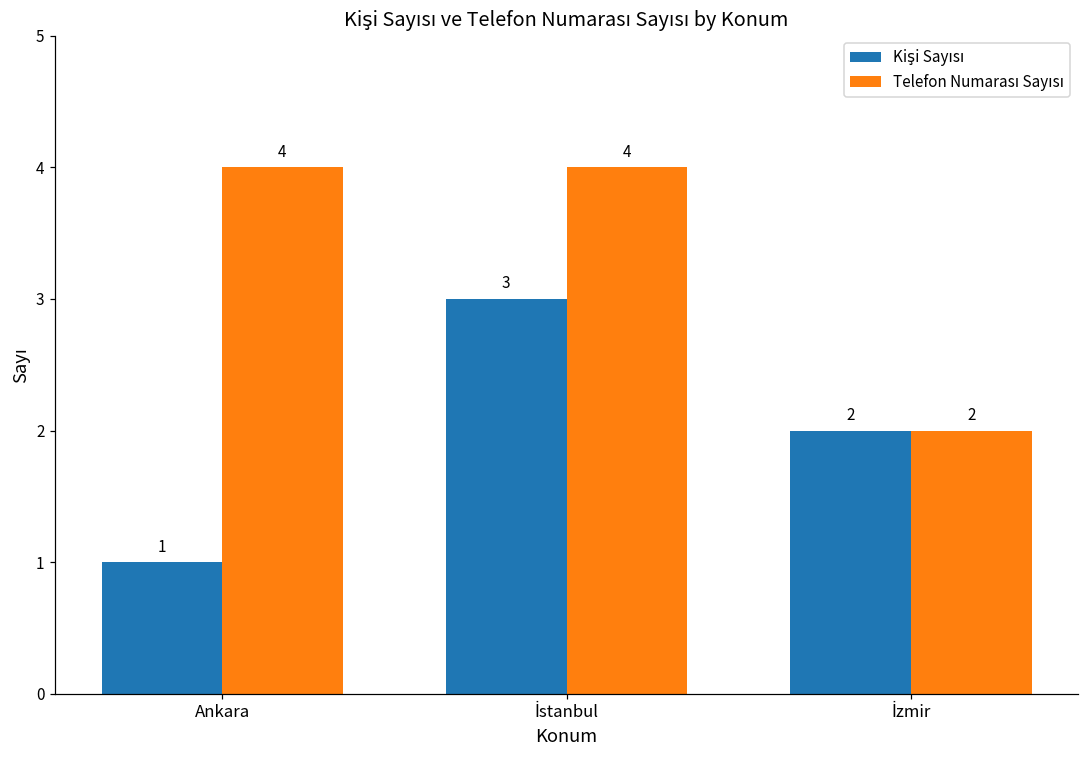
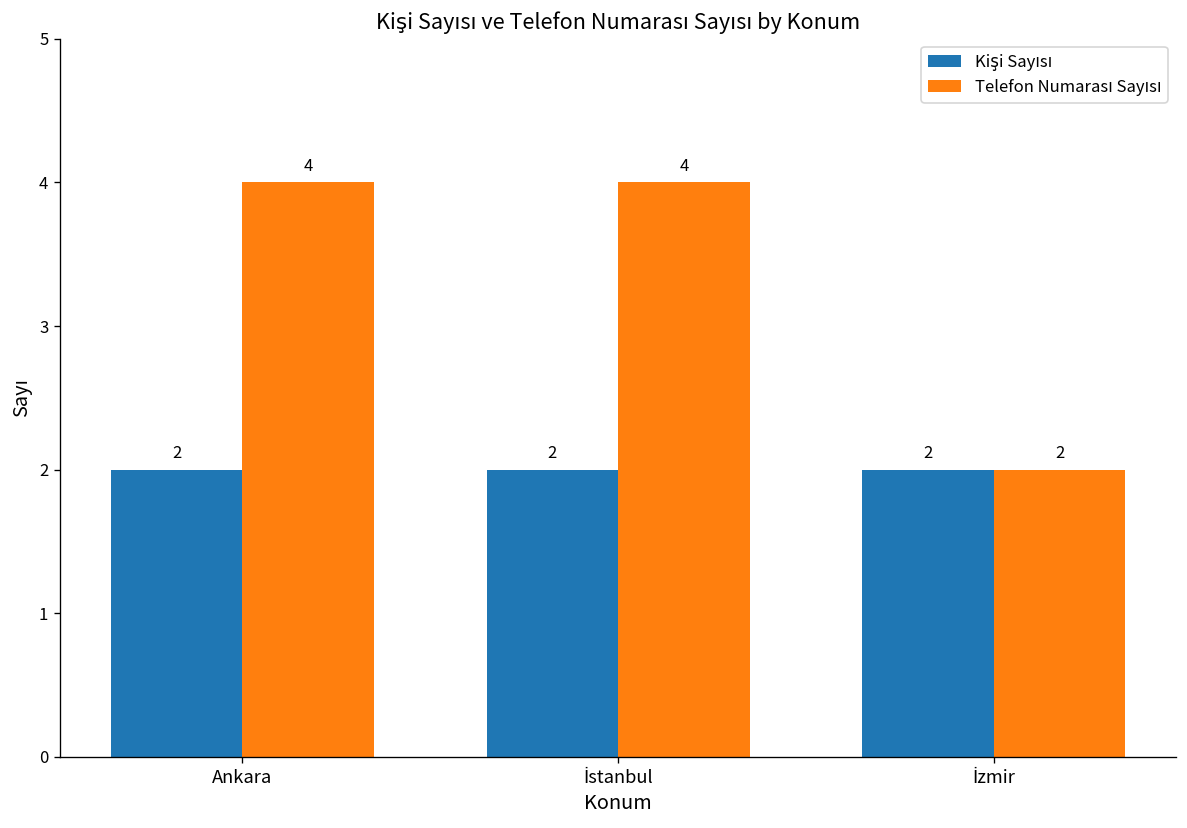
  {
    "Kişi Sayısı": {
-     "Ankara": 1,
-     "İstanbul": 3,
+     "Ankara": 2,
+     "İstanbul": 2,
      "İzmir": 2
    },
    "Telefon Numarası Sayısı": {
      "Ankara": 4,
      "İstanbul": 4,
      "İzmir": 2
    }
  }
